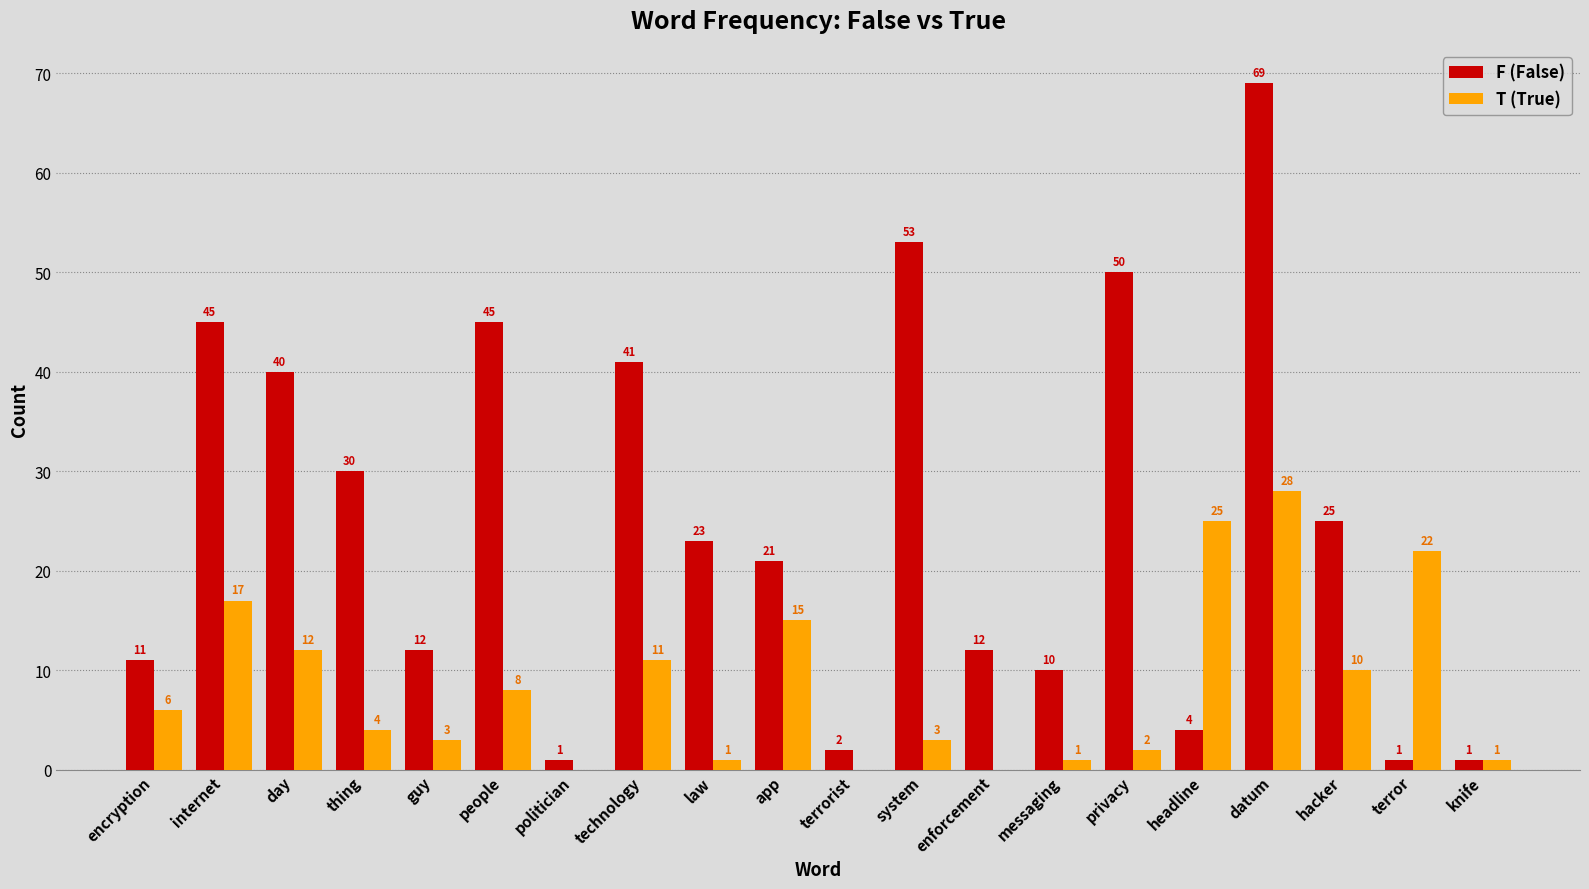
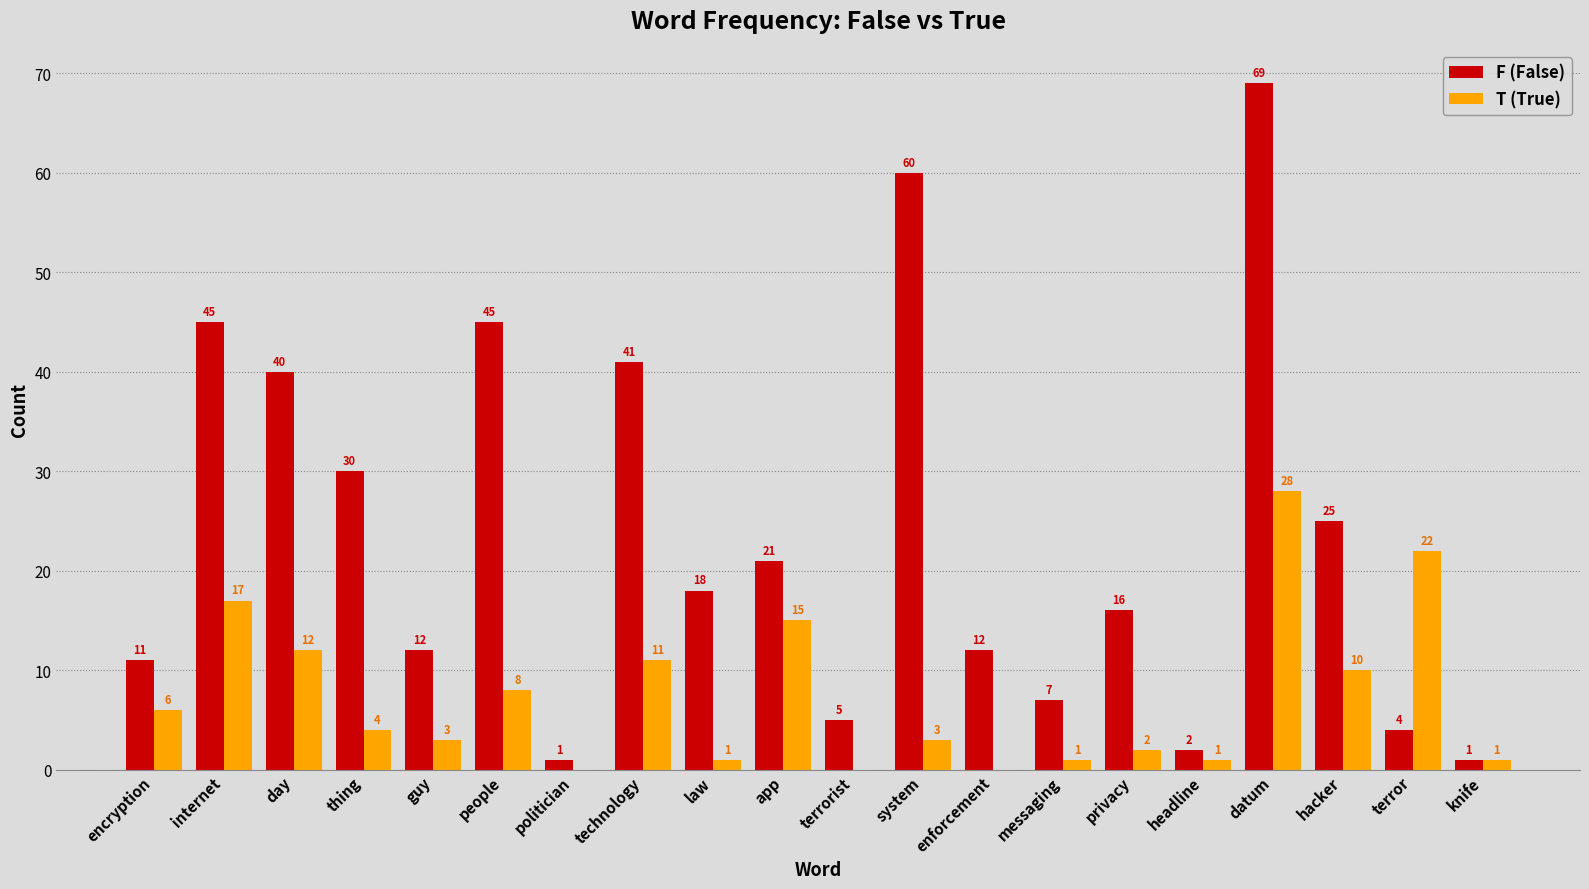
  {
    "F (False)": {
      "encryption": 11,
      "internet": 45,
      "day": 40,
      "thing": 30,
      "guy": 12,
      "people": 45,
      "politician": 1,
      "technology": 41,
-     "law": 23,
+     "law": 18,
      "app": 21,
-     "terrorist": 2,
-     "system": 53,
+     "terrorist": 5,
+     "system": 60,
      "enforcement": 12,
-     "messaging": 10,
-     "privacy": 50,
-     "headline": 4,
+     "messaging": 7,
+     "privacy": 16,
+     "headline": 2,
      "datum": 69,
      "hacker": 25,
-     "terror": 1,
+     "terror": 4,
      "knife": 1
    },
    "T (True)": {
      "encryption": 6,
      "internet": 17,
      "day": 12,
      "thing": 4,
      "guy": 3,
      "people": 8,
      "technology": 11,
      "law": 1,
      "app": 15,
      "system": 3,
      "messaging": 1,
      "privacy": 2,
-     "headline": 25,
+     "headline": 1,
      "datum": 28,
      "hacker": 10,
      "terror": 22,
      "knife": 1
    }
  }
